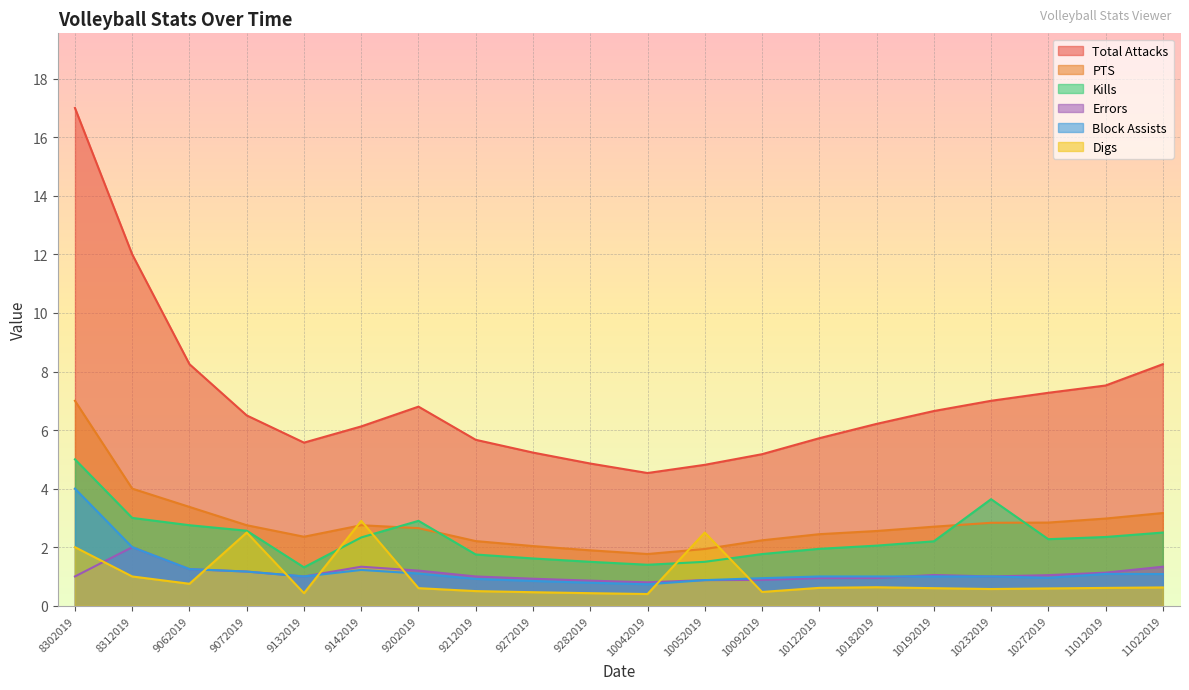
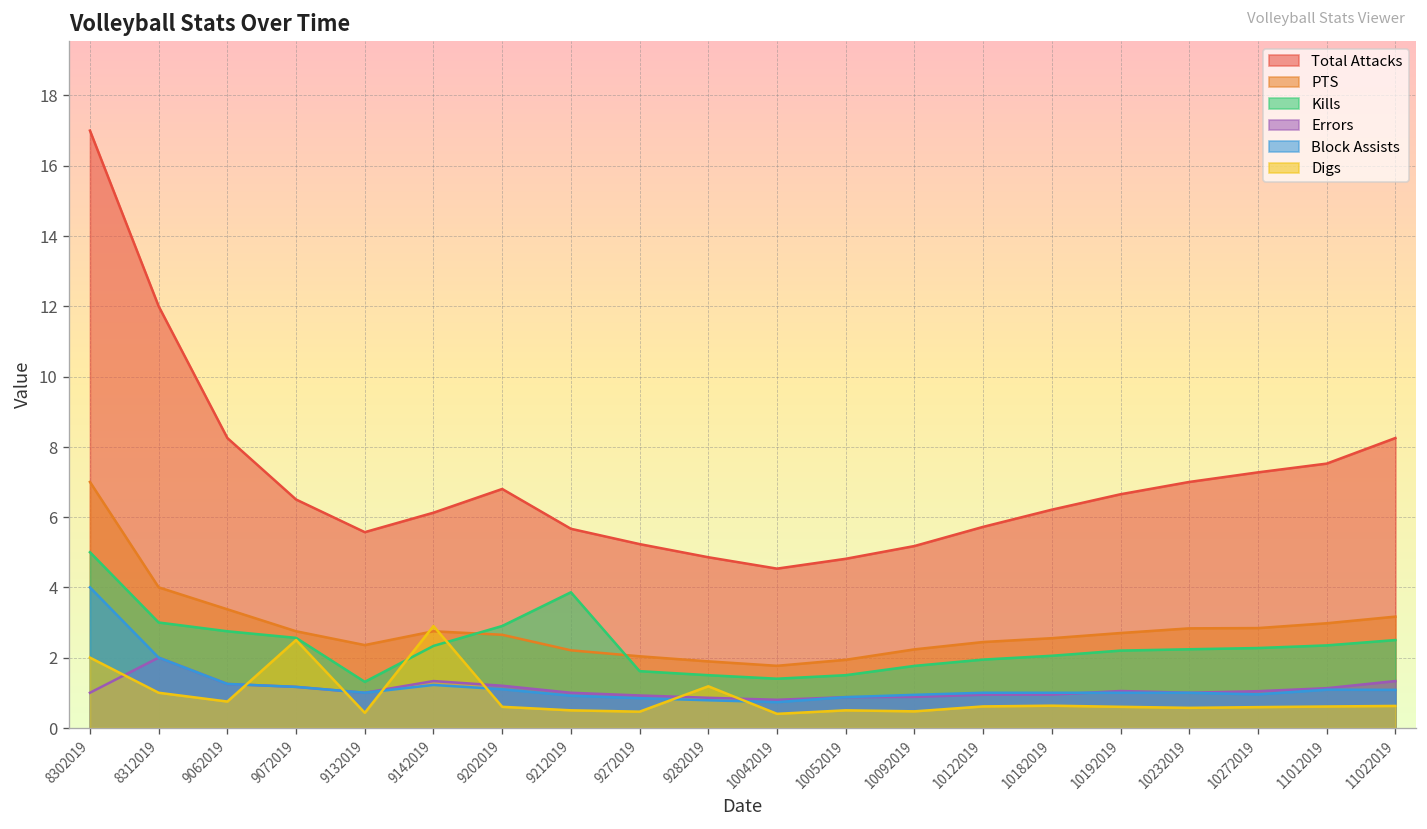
  {
    "Kills": {
      "8302019": 5.0,
      "8312019": 3.0,
      "9062019": 2.8,
      "9132019": 1.3,
      "9142019": 2.3,
      "9202019": 2.9,
-     "9212019": 1.8,
+     "9212019": 3.9,
      "9272019": 1.6,
      "9282019": 1.5,
      "10042019": 1.4,
      "10052019": 1.5,
      "10092019": 1.8,
      "10122019": 1.9,
      "10182019": 2.1,
      "10192019": 2.2,
-     "10232019": 3.6,
+     "10232019": 2.2,
      "10272019": 2.3,
      "11012019": 2.3,
      "11022019": 2.5
    },
    "Errors": {
      "8302019": 1.0,
      "9142019": 1.3,
      "9202019": 1.2,
      "10272019": 1.0,
      "11022019": 1.3
    },
    "Block Assists": {
      "8302019": 4.0,
      "9142019": 1.2,
      "9202019": 1.1,
      "10272019": 1.0,
      "11022019": 1.1
    },
    "Digs": {
      "8302019": 2.0,
      "8312019": 1.0,
      "9062019": 0.8,
      "9132019": 0.4,
      "9142019": 2.9,
      "9202019": 0.6,
      "9212019": 0.5,
      "9272019": 0.5,
-     "9282019": 0.4,
+     "9282019": 1.2,
      "10042019": 0.4,
-     "10052019": 2.5,
+     "10052019": 0.5,
      "10092019": 0.5,
      "10122019": 0.6,
      "10182019": 0.6,
      "10192019": 0.6,
      "10232019": 0.6,
      "10272019": 0.6,
      "11012019": 0.6,
      "11022019": 0.6
    }
  }
